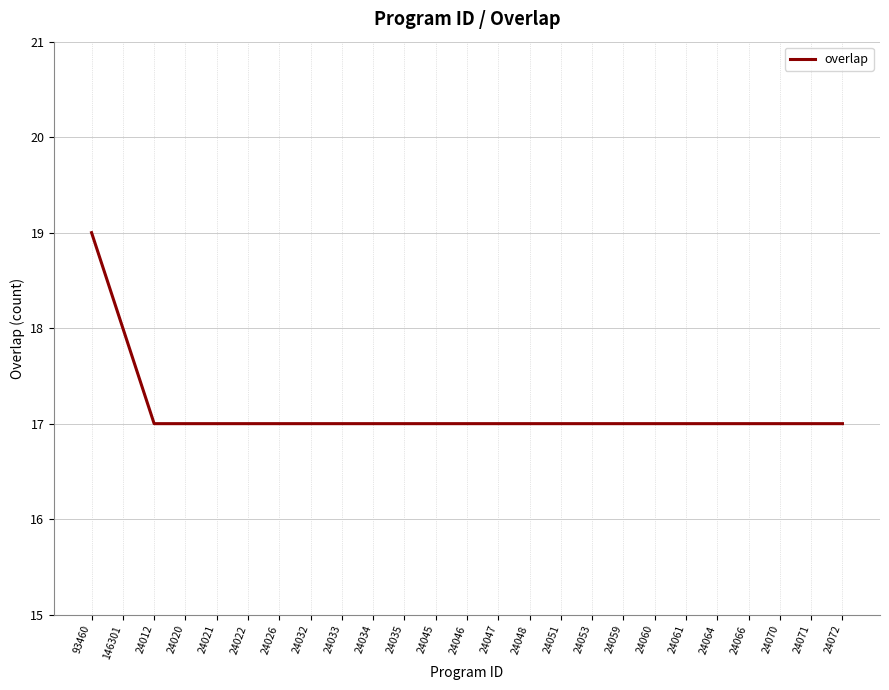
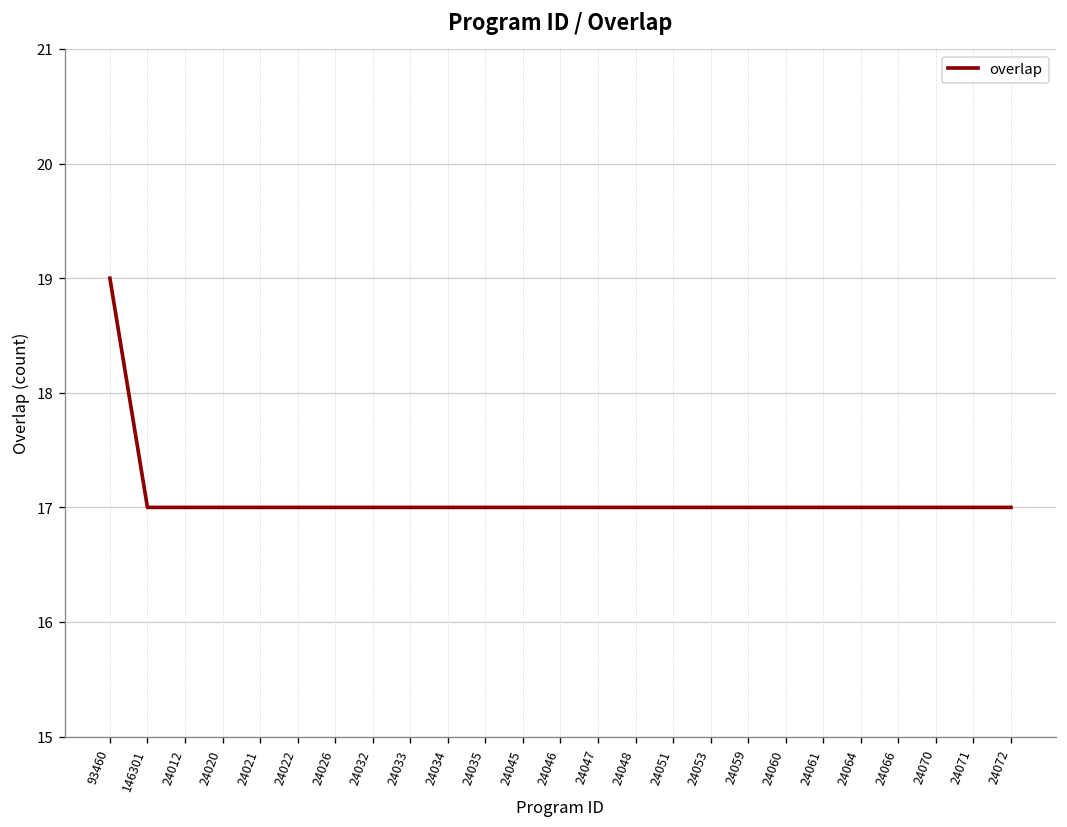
  {
    "overlap": {
-     "146301": 18,
+     "146301": 17,
      "24072": 17
    }
  }
